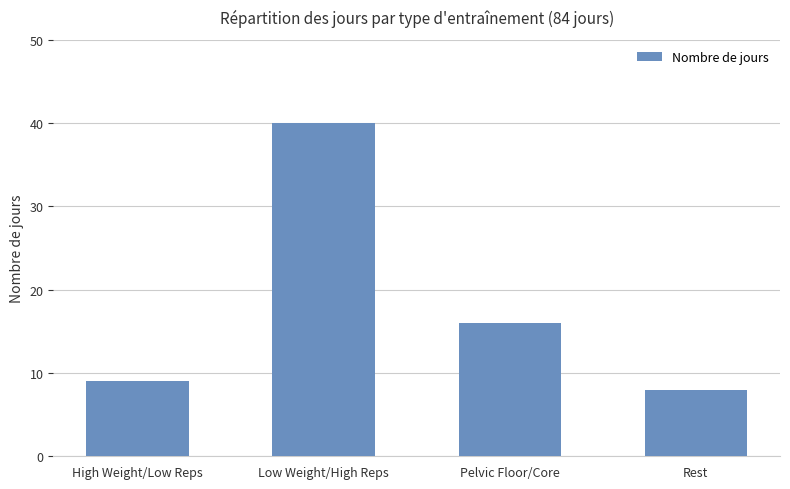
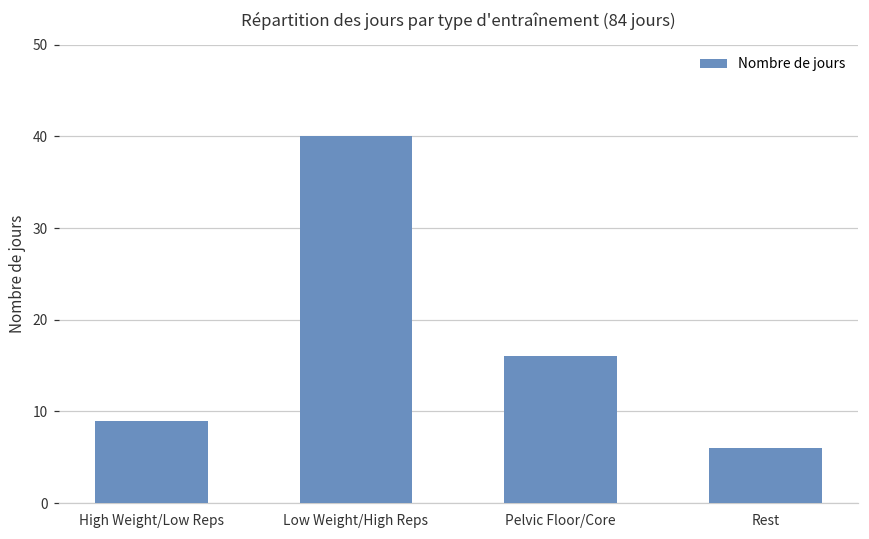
  {
    "High Weight/Low Reps": 9,
    "Low Weight/High Reps": 40,
    "Pelvic Floor/Core": 16,
-   "Rest": 8
+   "Rest": 6
  }
